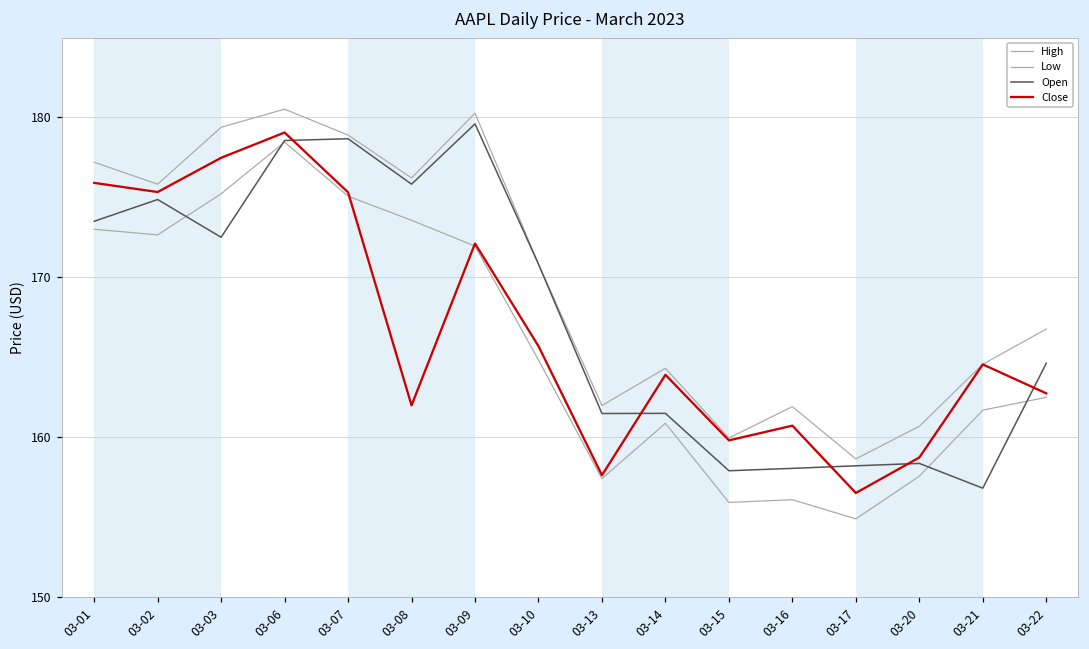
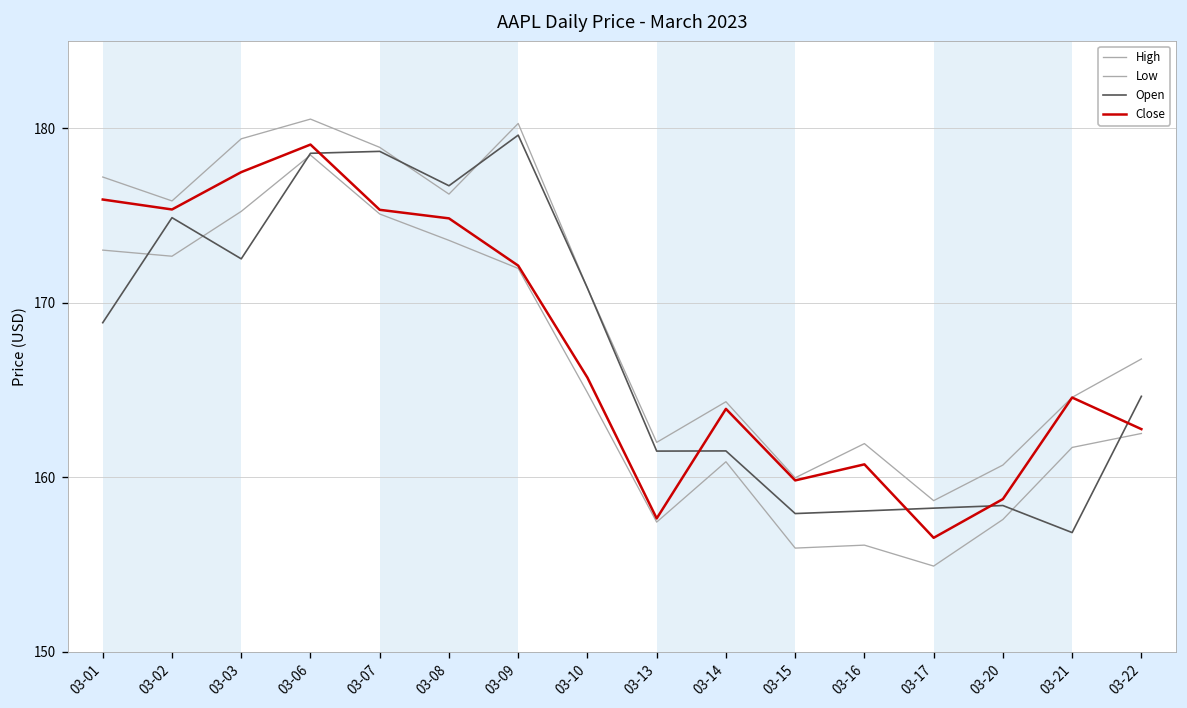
  {
    "Open": {
-     "03-01": 173.5,
+     "03-01": 168.9,
      "03-02": 174.9,
      "03-03": 172.5,
      "03-07": 178.7,
-     "03-08": 175.8,
+     "03-08": 176.7,
      "03-09": 179.6,
      "03-13": 161.5,
      "03-14": 161.5,
      "03-15": 157.9,
      "03-16": 158.1,
      "03-17": 158.2,
      "03-20": 158.4,
      "03-21": 156.8,
      "03-22": 164.6
    },
    "Close": {
      "03-01": 175.9,
      "03-02": 175.3,
      "03-03": 177.5,
      "03-06": 179.1,
      "03-07": 175.3,
-     "03-08": 162.0,
+     "03-08": 174.8,
      "03-10": 165.7,
      "03-13": 157.6,
      "03-14": 163.9,
      "03-16": 160.7,
      "03-17": 156.5,
      "03-20": 158.7,
      "03-22": 162.8
    }
  }
